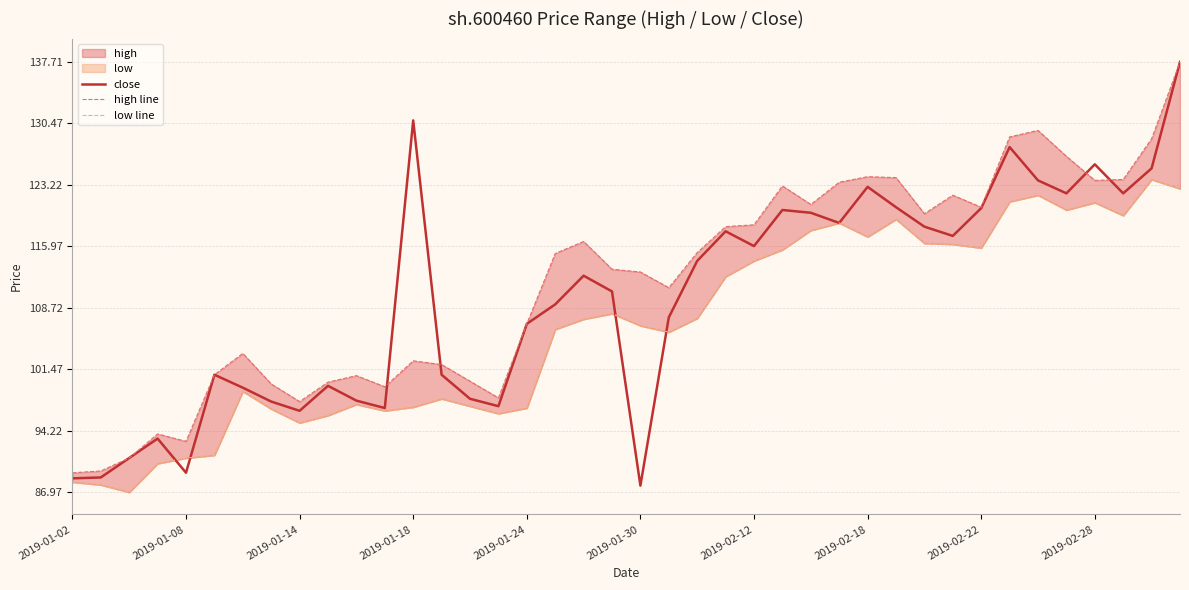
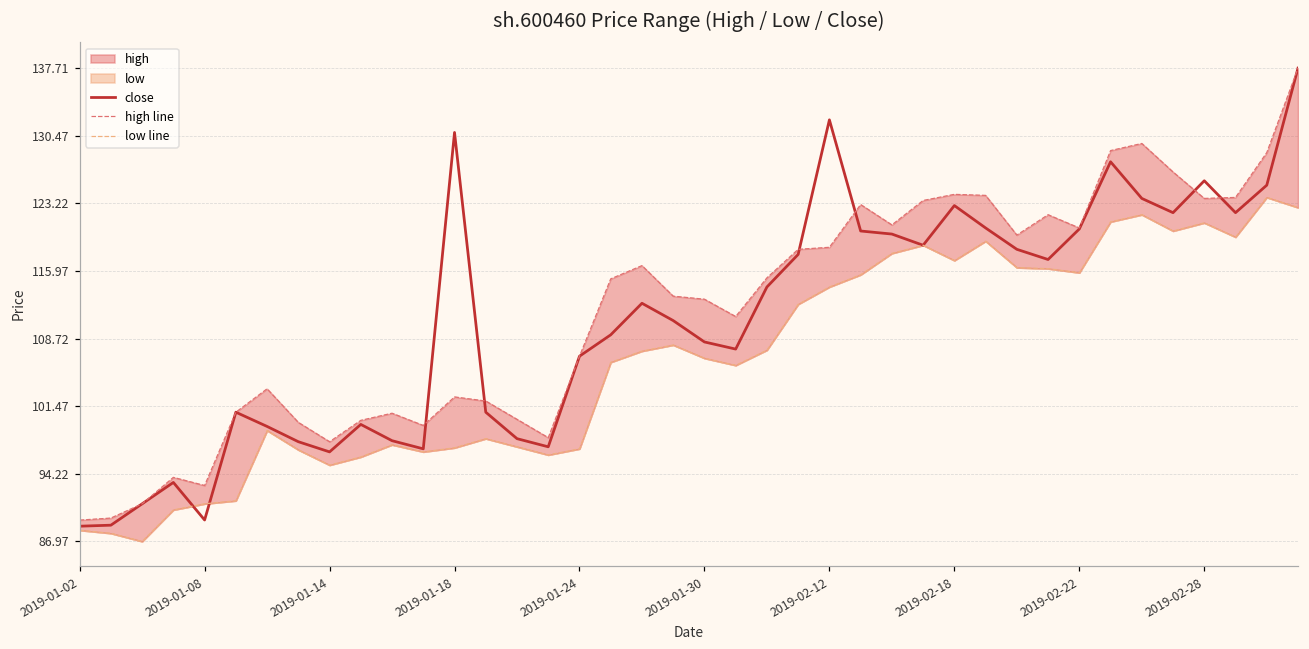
  {
    "close": {
      "2019-01-02": 89,
      "2019-01-08": 89,
      "2019-01-14": 97,
      "2019-01-18": 131,
-     "2019-01-30": 88,
-     "2019-02-12": 116,
+     "2019-01-30": 108,
+     "2019-02-12": 132,
      "2019-02-18": 123,
      "2019-02-28": 126
    }
  }
